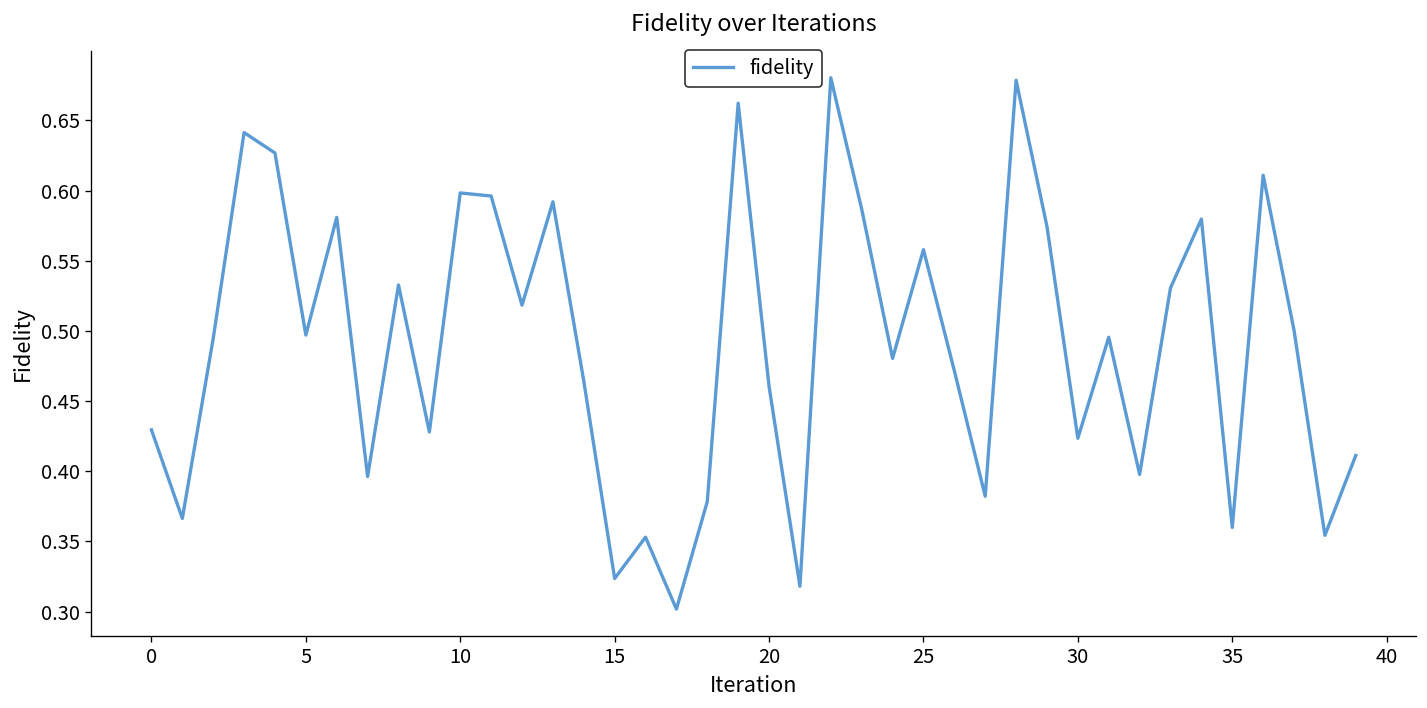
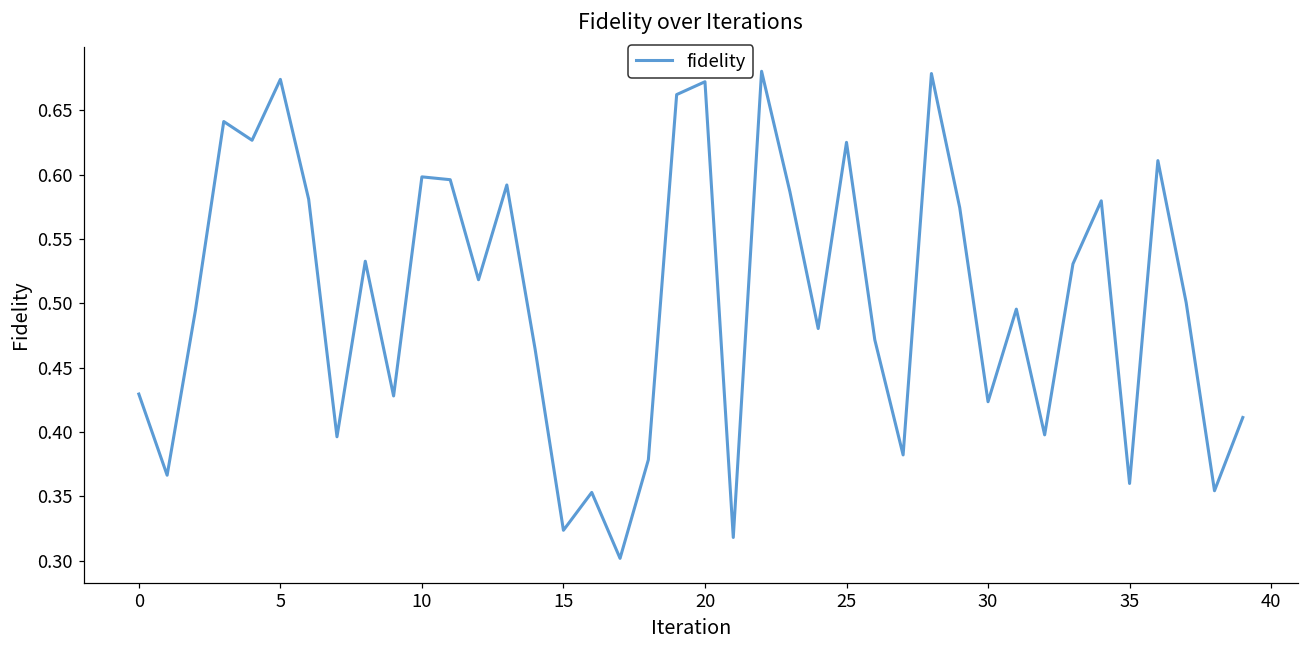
  {
    "0": 0.429,
-   "5": 0.497,
+   "5": 0.674,
    "10": 0.598,
    "15": 0.324,
-   "20": 0.461,
-   "25": 0.558,
+   "20": 0.672,
+   "25": 0.625,
    "30": 0.424,
    "35": 0.360
  }
